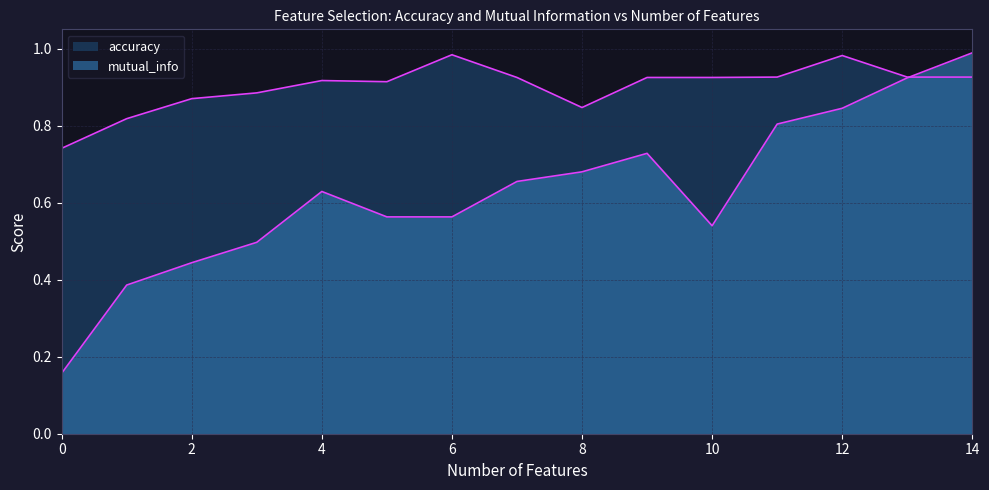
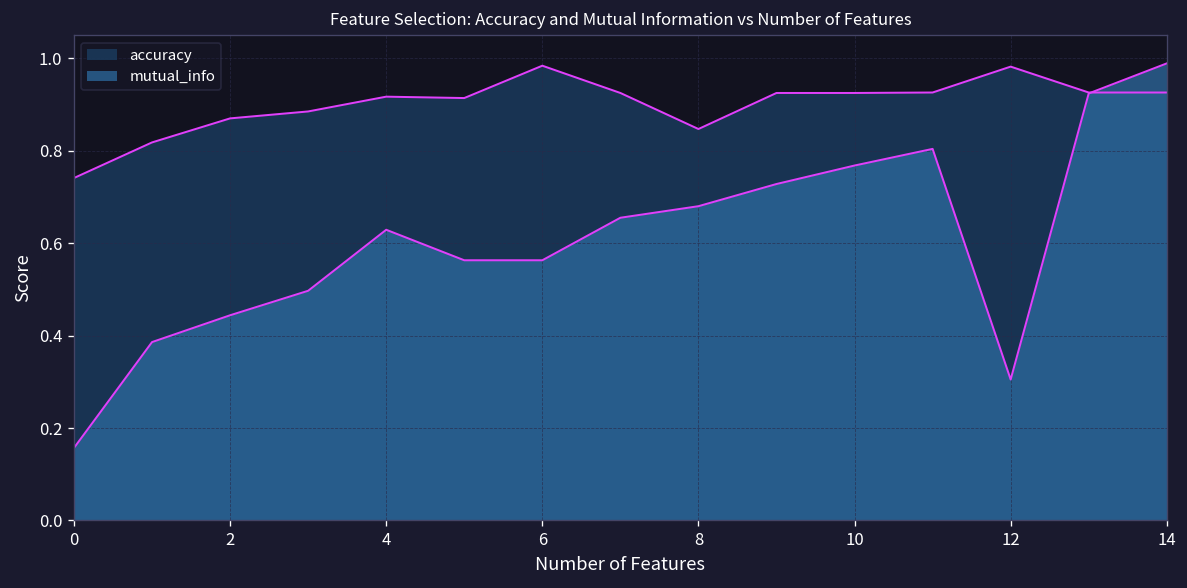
  {
    "accuracy": {
      "0": 0.74,
      "2": 0.87,
      "4": 0.92,
      "6": 0.98,
      "8": 0.85,
      "10": 0.93,
      "12": 0.98,
      "14": 0.93
    },
    "mutual_info": {
      "0": 0.16,
      "2": 0.44,
      "4": 0.63,
      "6": 0.56,
      "8": 0.68,
-     "10": 0.54,
-     "12": 0.85,
+     "10": 0.77,
+     "12": 0.31,
      "14": 0.99
    }
  }
